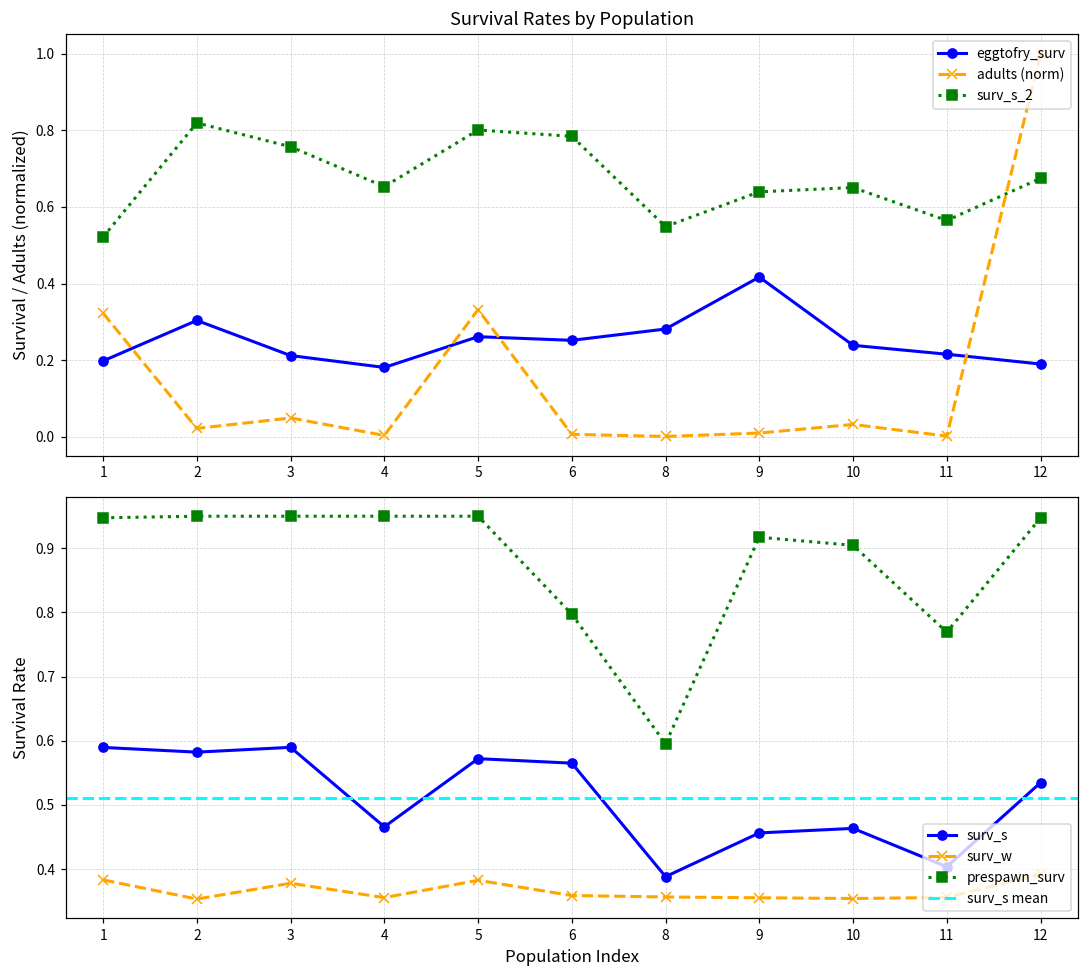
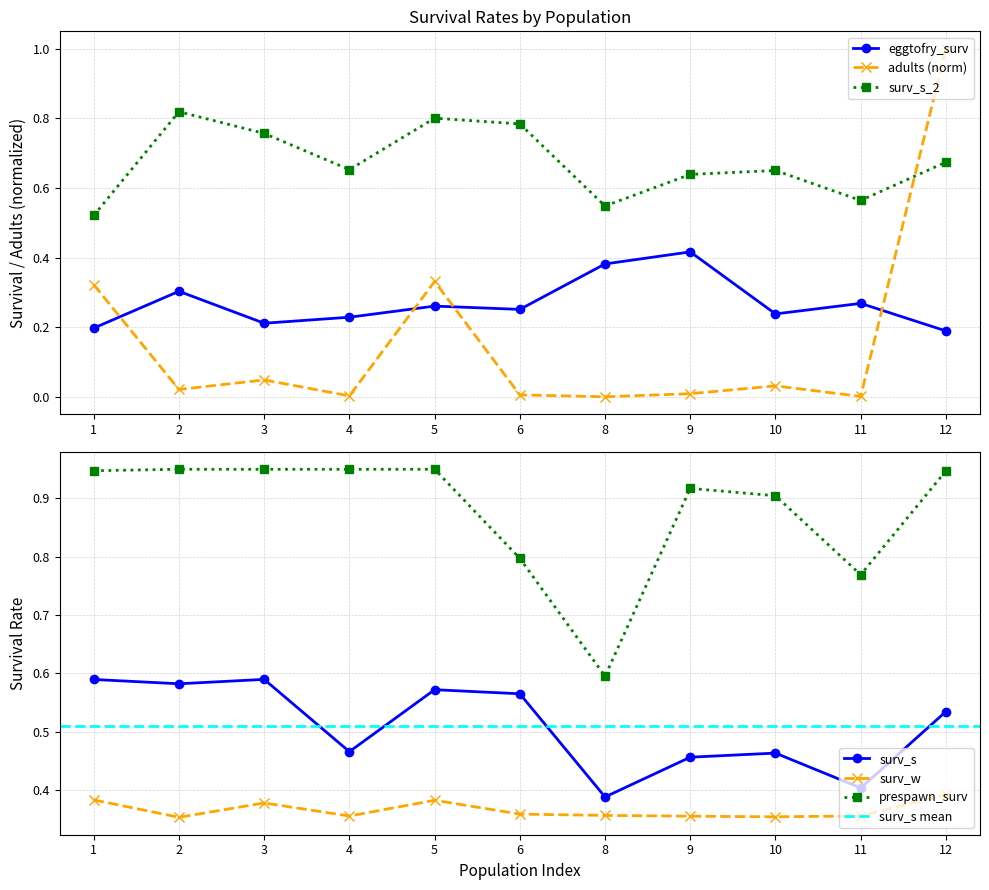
  {
    "Survival Rates by Population": {
      "eggtofry_surv": {
        "1": 0.20,
        "2": 0.30,
        "3": 0.21,
-       "4": 0.18,
+       "4": 0.23,
        "5": 0.26,
        "6": 0.25,
-       "8": 0.28,
+       "8": 0.38,
        "9": 0.42,
        "10": 0.24,
-       "11": 0.22,
+       "11": 0.27,
        "12": 0.19
      },
      "adults (norm)": {
        "1": 0.32,
        "2": 0.02,
        "3": 0.05,
        "4": 0.00,
        "5": 0.33,
        "6": 0.01,
        "8": 0.00,
        "9": 0.01,
        "10": 0.03,
        "11": 0.00
      },
      "surv_s_2": {
        "1": 0.52,
        "2": 0.82,
        "3": 0.76,
        "4": 0.65,
        "5": 0.80,
        "6": 0.78,
        "8": 0.55,
        "9": 0.64,
        "10": 0.65,
        "11": 0.56,
        "12": 0.67
      }
    }
  }
